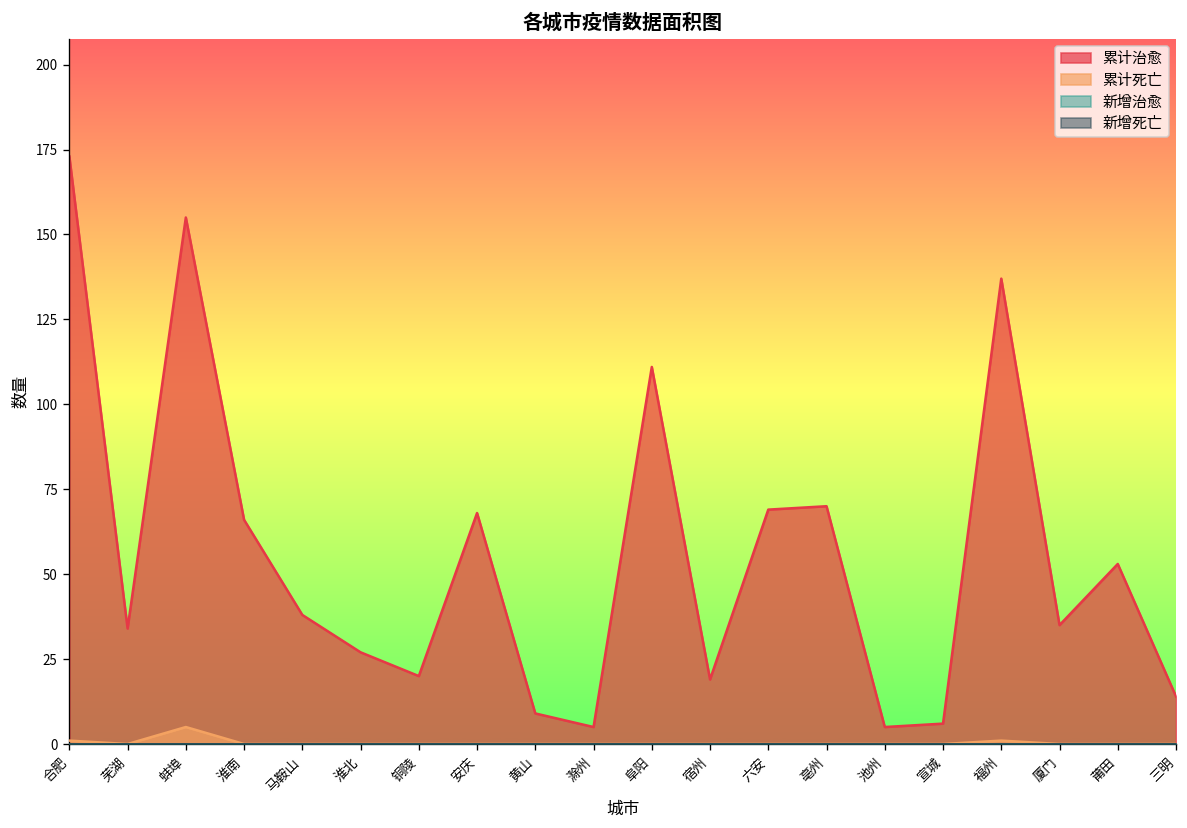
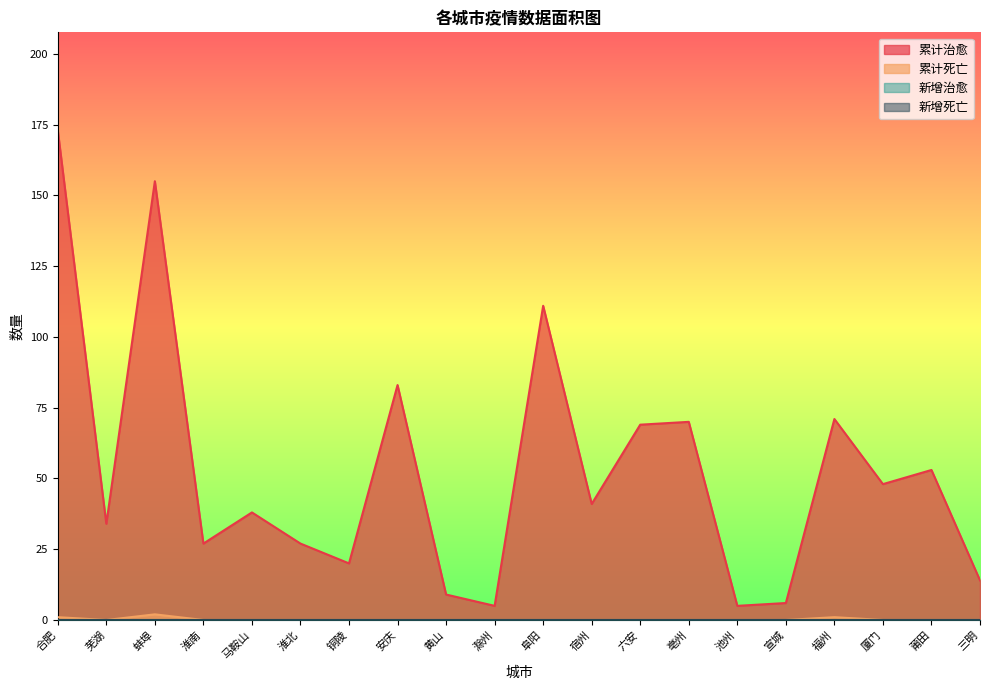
  {
    "累计治愈": {
      "合肥": 173,
      "芜湖": 34,
      "蚌埠": 155,
-     "淮南": 66,
+     "淮南": 27,
      "马鞍山": 38,
      "淮北": 27,
      "铜陵": 20,
-     "安庆": 68,
+     "安庆": 83,
      "黄山": 9,
      "滁州": 5,
      "阜阳": 111,
-     "宿州": 19,
+     "宿州": 41,
      "六安": 69,
      "亳州": 70,
      "池州": 5,
      "宣城": 6,
-     "福州": 137,
-     "厦门": 35,
+     "福州": 71,
+     "厦门": 48,
      "莆田": 53,
      "三明": 14
    },
    "累计死亡": {
      "合肥": 1,
-     "蚌埠": 5,
+     "蚌埠": 2,
      "福州": 1
    },
    "新增死亡": {
      "合肥": 0,
      "蚌埠": 0,
      "福州": 0
    }
  }
